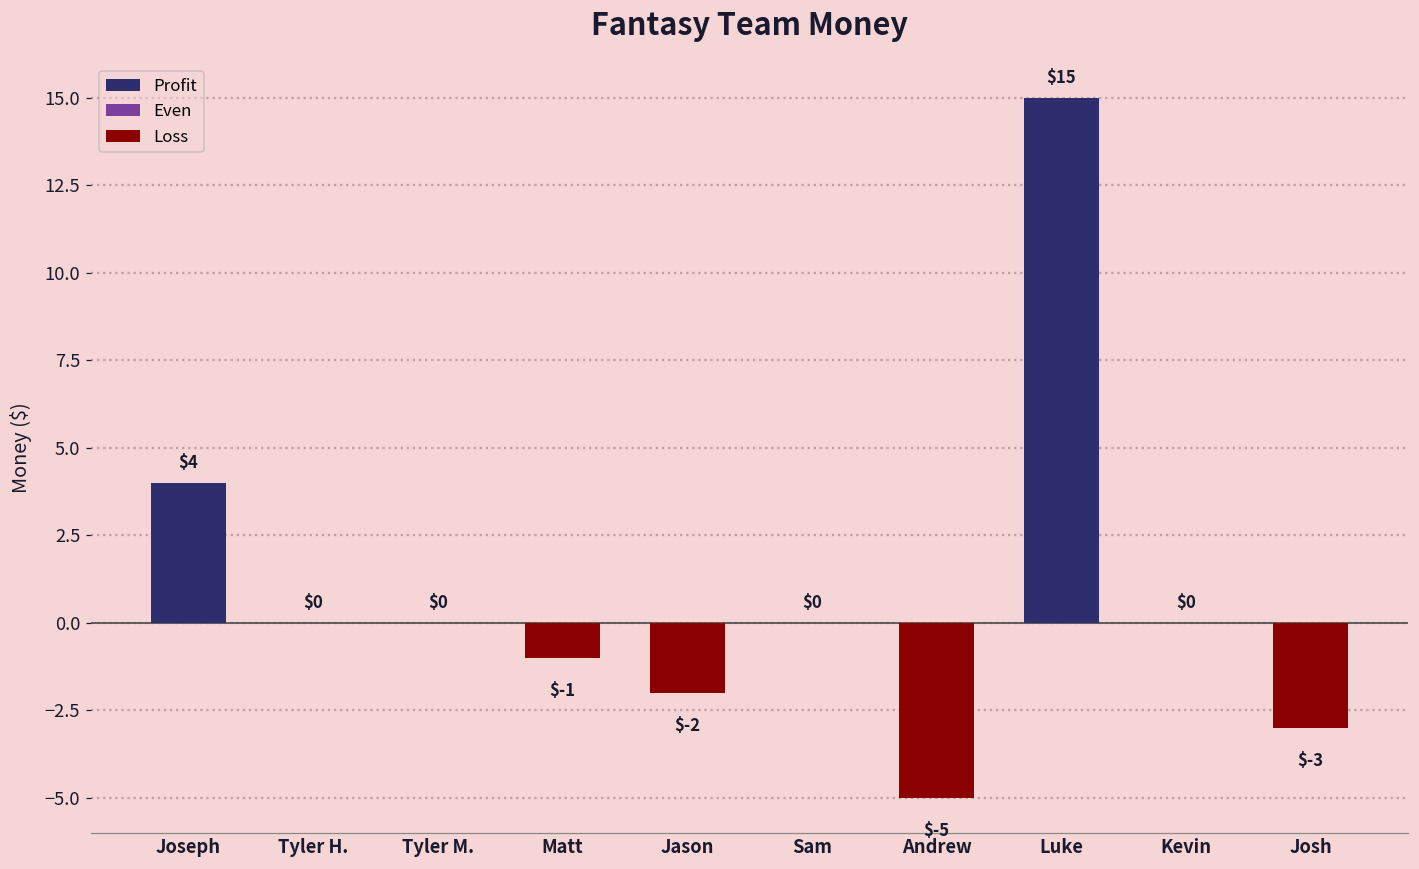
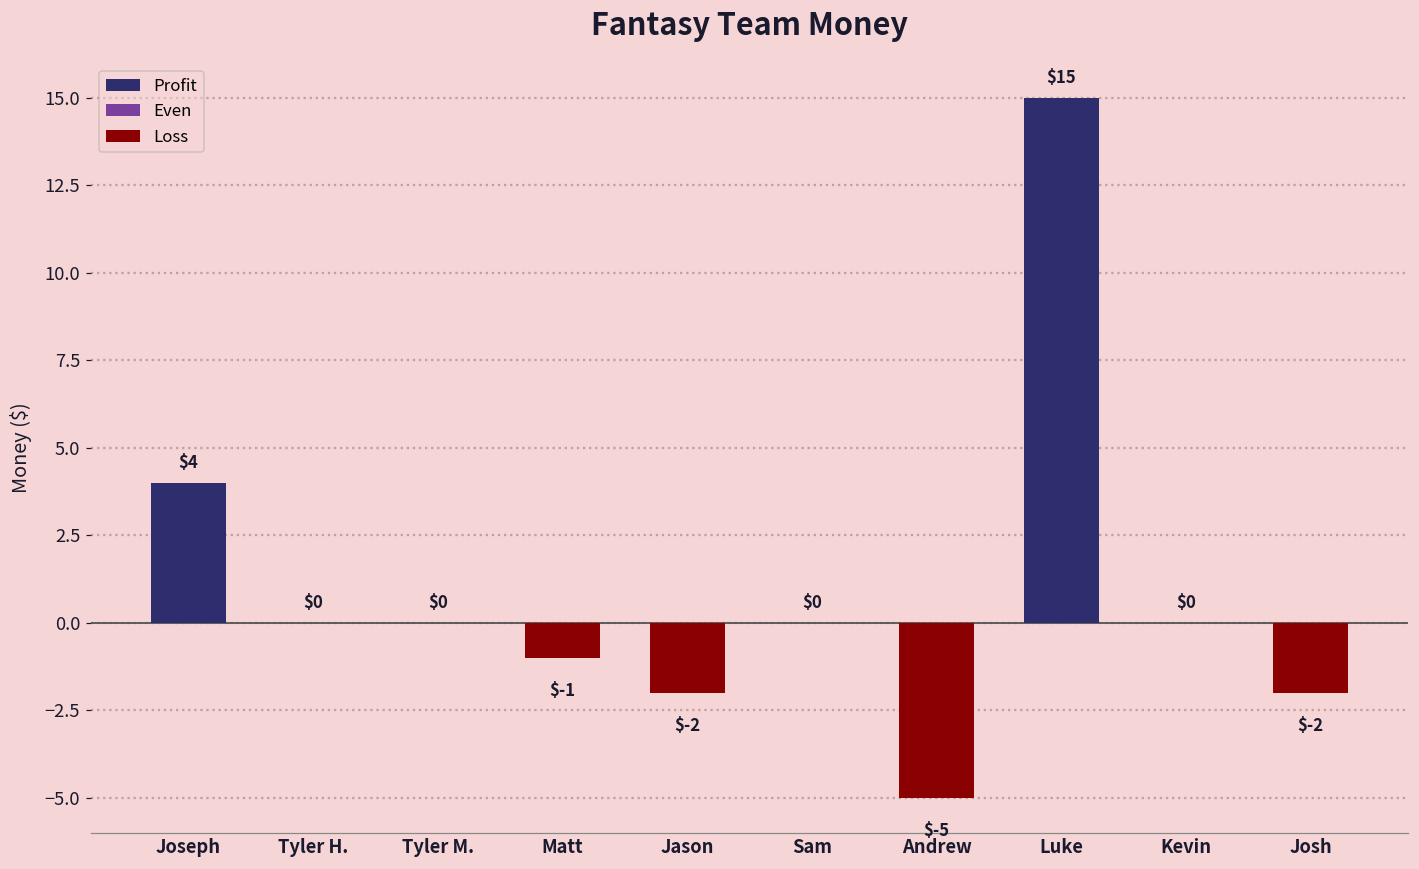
  {
    "Joseph": "$4",
    "Tyler H.": "$0",
    "Tyler M.": "$0",
    "Matt": "$-1",
    "Jason": "$-2",
    "Sam": "$0",
    "Andrew": "$-5",
    "Luke": "$15",
    "Kevin": "$0",
-   "Josh": "$-3"
+   "Josh": "$-2"
  }
